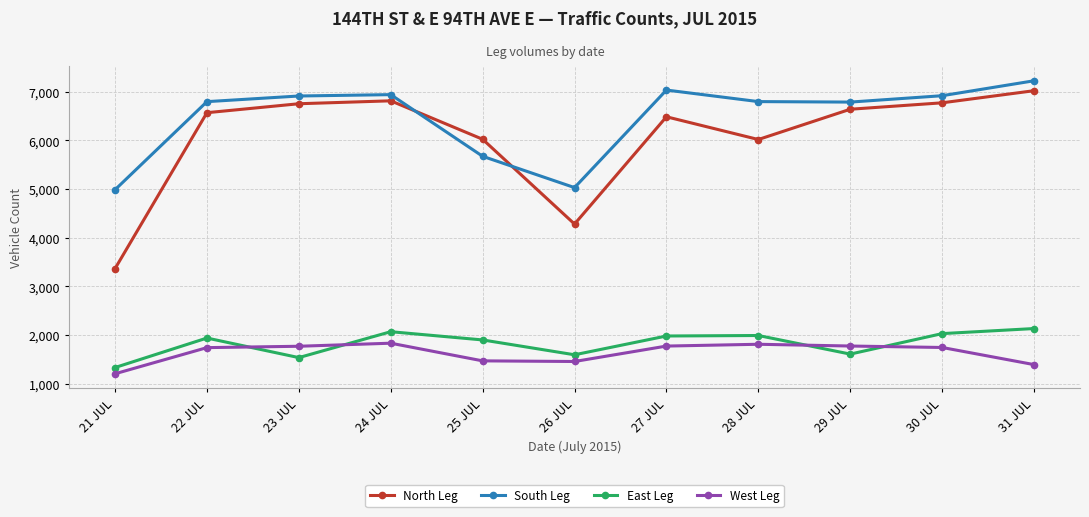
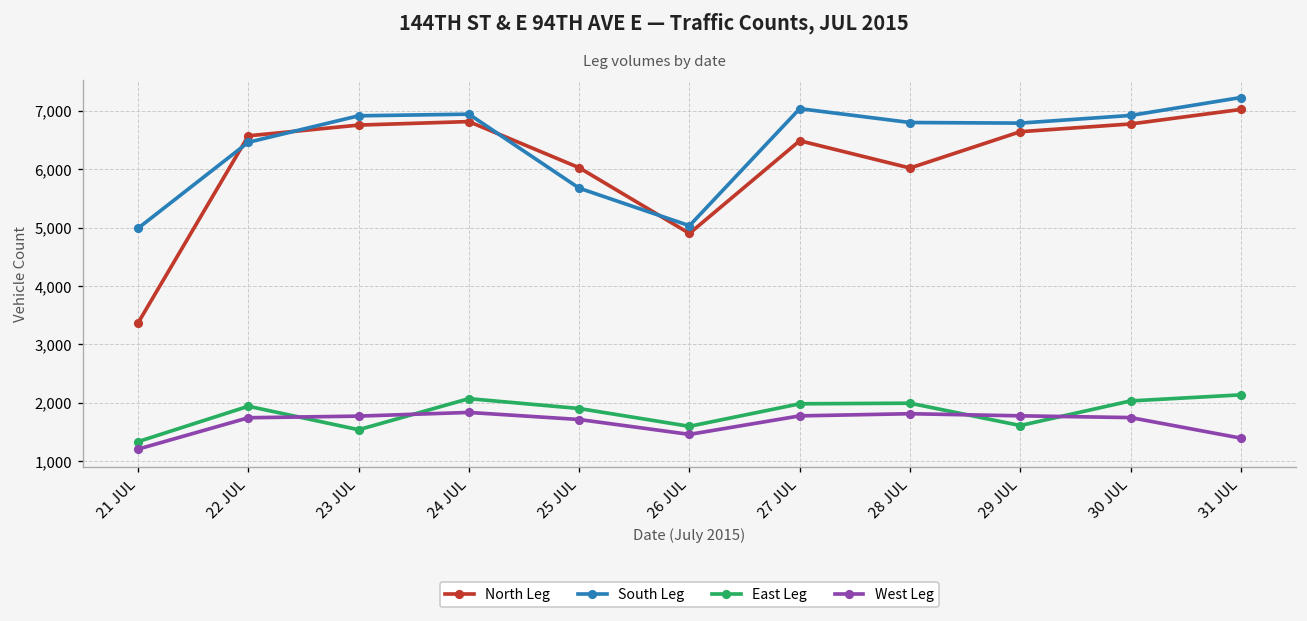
  {
    "North Leg": {
      "21 JUL": "3,400",
      "22 JUL": "6,600",
      "23 JUL": "6,800",
      "24 JUL": "6,800",
      "25 JUL": "6,000",
-     "26 JUL": "4,300",
+     "26 JUL": "4,900",
      "27 JUL": "6,500",
      "28 JUL": "6,000",
      "29 JUL": "6,600",
      "30 JUL": "6,800",
      "31 JUL": "7,000"
    },
    "South Leg": {
      "21 JUL": "5,000",
-     "22 JUL": "6,800",
+     "22 JUL": "6,500",
      "23 JUL": "6,900",
      "24 JUL": "6,900",
      "25 JUL": "5,700",
      "26 JUL": "5,000",
      "27 JUL": "7,000",
      "28 JUL": "6,800",
      "29 JUL": "6,800",
      "30 JUL": "6,900",
      "31 JUL": "7,200"
    },
    "East Leg": {
      "21 JUL": "1,300",
      "22 JUL": "1,900",
      "23 JUL": "1,500",
      "24 JUL": "2,100",
      "25 JUL": "1,900",
      "26 JUL": "1,600",
      "27 JUL": "2,000",
      "28 JUL": "2,000",
      "29 JUL": "1,600",
      "30 JUL": "2,000",
      "31 JUL": "2,100"
    },
    "West Leg": {
      "21 JUL": "1,200",
      "22 JUL": "1,700",
      "23 JUL": "1,800",
      "24 JUL": "1,800",
-     "25 JUL": "1,500",
+     "25 JUL": "1,700",
      "26 JUL": "1,500",
      "27 JUL": "1,800",
      "28 JUL": "1,800",
      "29 JUL": "1,800",
      "30 JUL": "1,700",
      "31 JUL": "1,400"
    }
  }
